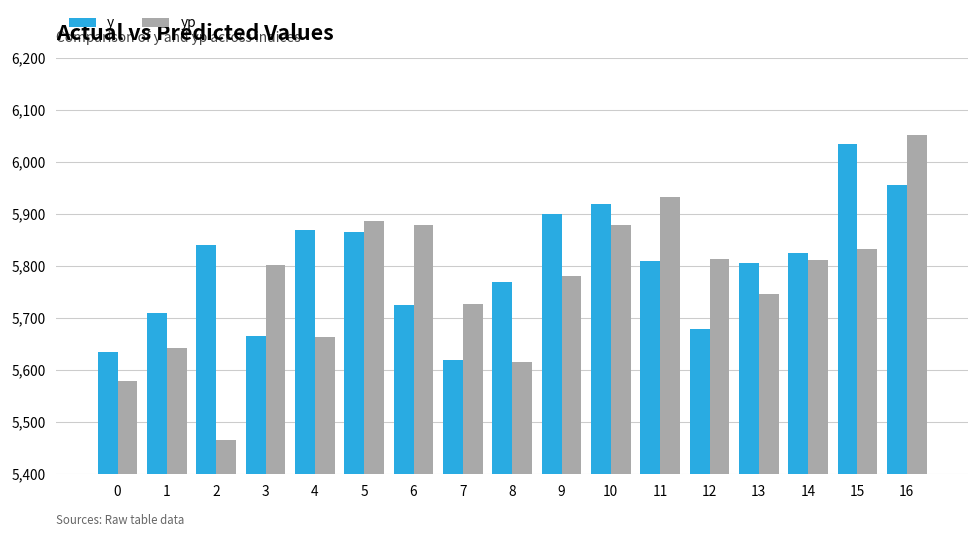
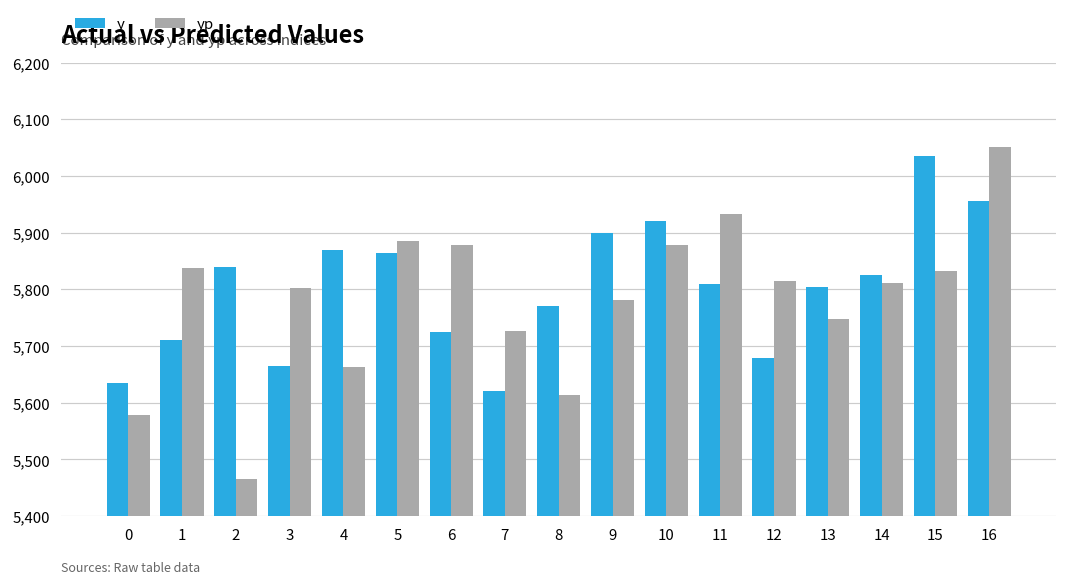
  {
    "y": {
      "0": "5,640",
      "1": "5,710",
      "2": "5,840",
      "3": "5,670",
      "4": "5,870",
      "5": "5,870",
      "6": "5,730",
      "7": "5,620",
      "8": "5,770",
      "9": "5,900",
      "10": "5,920",
      "11": "5,810",
      "12": "5,680",
      "13": "5,810",
      "14": "5,830",
      "15": "6,040",
      "16": "5,960"
    },
    "yp": {
      "0": "5,580",
-     "1": "5,640",
+     "1": "5,840",
      "2": "5,470",
      "3": "5,800",
      "4": "5,660",
      "5": "5,890",
      "6": "5,880",
      "7": "5,730",
      "8": "5,610",
      "9": "5,780",
      "10": "5,880",
      "11": "5,930",
      "12": "5,810",
      "13": "5,750",
      "14": "5,810",
      "15": "5,830",
      "16": "6,050"
    }
  }
